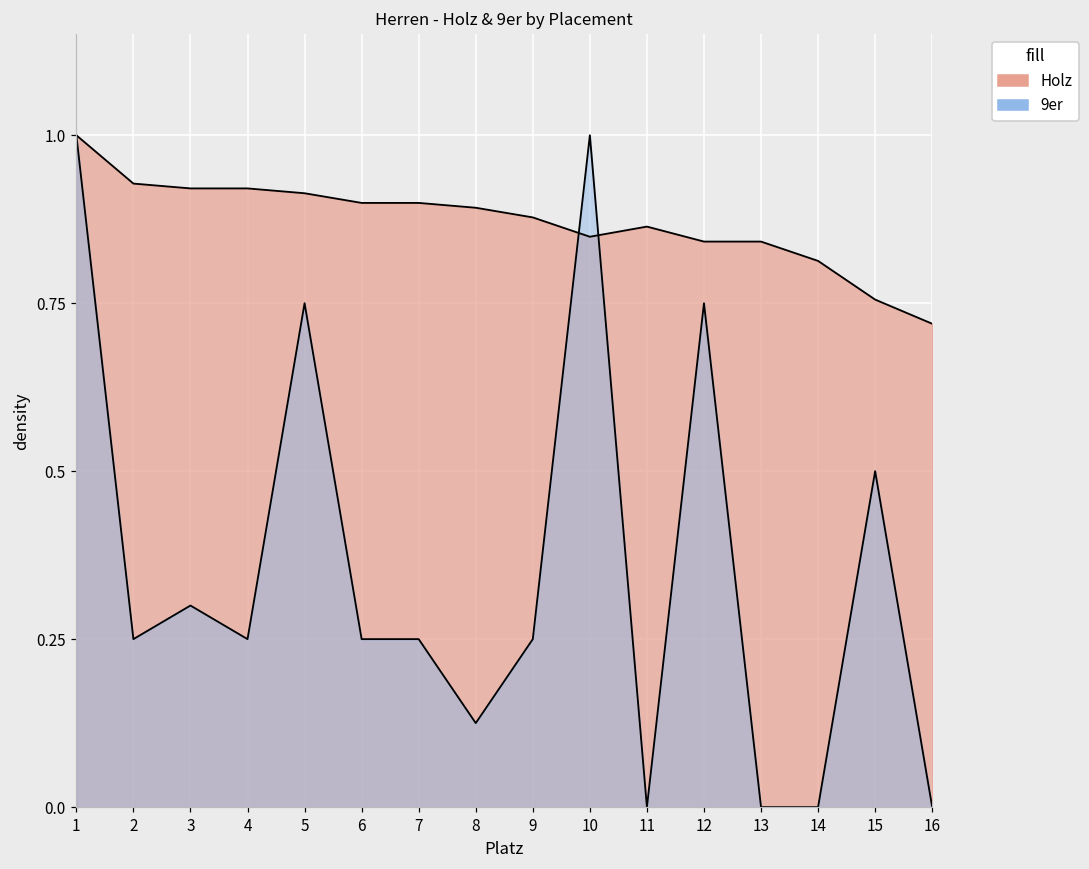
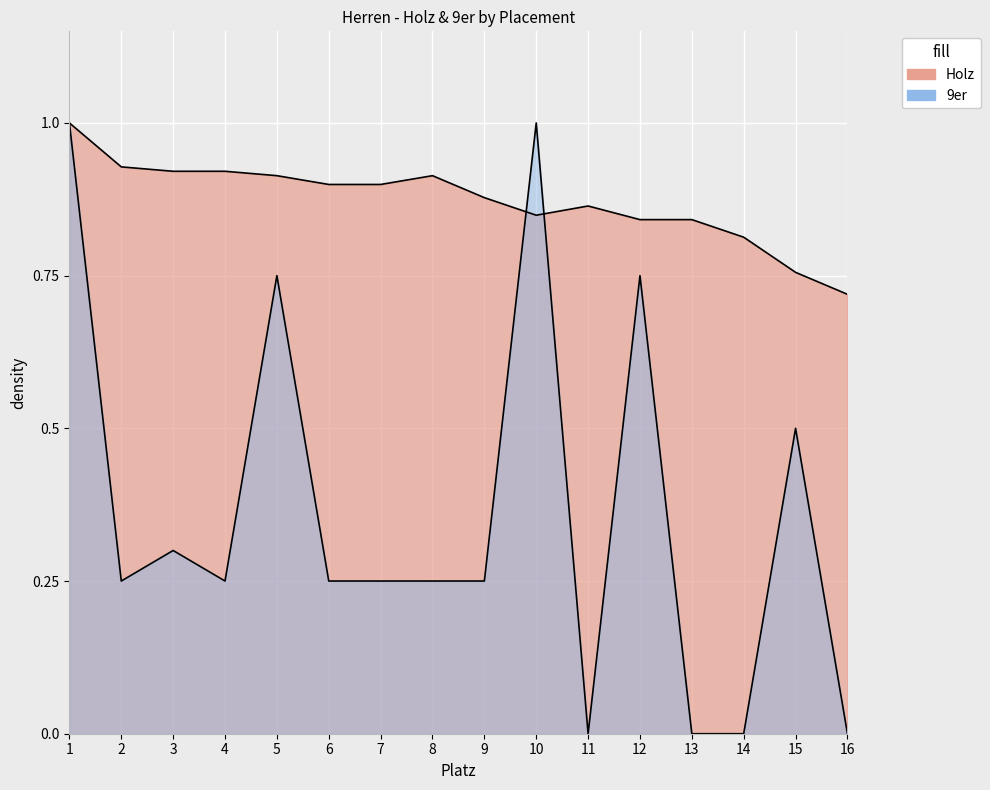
  {
    "Holz": {
      "2": 0.93,
      "3": 0.92,
      "4": 0.92,
      "5": 0.91,
      "6": 0.90,
      "7": 0.90,
-     "8": 0.89,
+     "8": 0.91,
      "9": 0.88,
      "10": 0.85,
      "11": 0.86,
      "12": 0.84,
      "13": 0.84,
      "14": 0.81,
      "15": 0.76,
      "16": 0.72
    },
    "9er": {
      "2": 0.25,
      "3": 0.30,
      "4": 0.25,
      "5": 0.75,
      "6": 0.25,
      "7": 0.25,
-     "8": 0.13,
+     "8": 0.25,
      "9": 0.25,
      "10": 1.00,
      "11": 0.00,
      "12": 0.75,
      "13": 0.00,
      "14": 0.00,
      "15": 0.50,
      "16": 0.00
    }
  }
